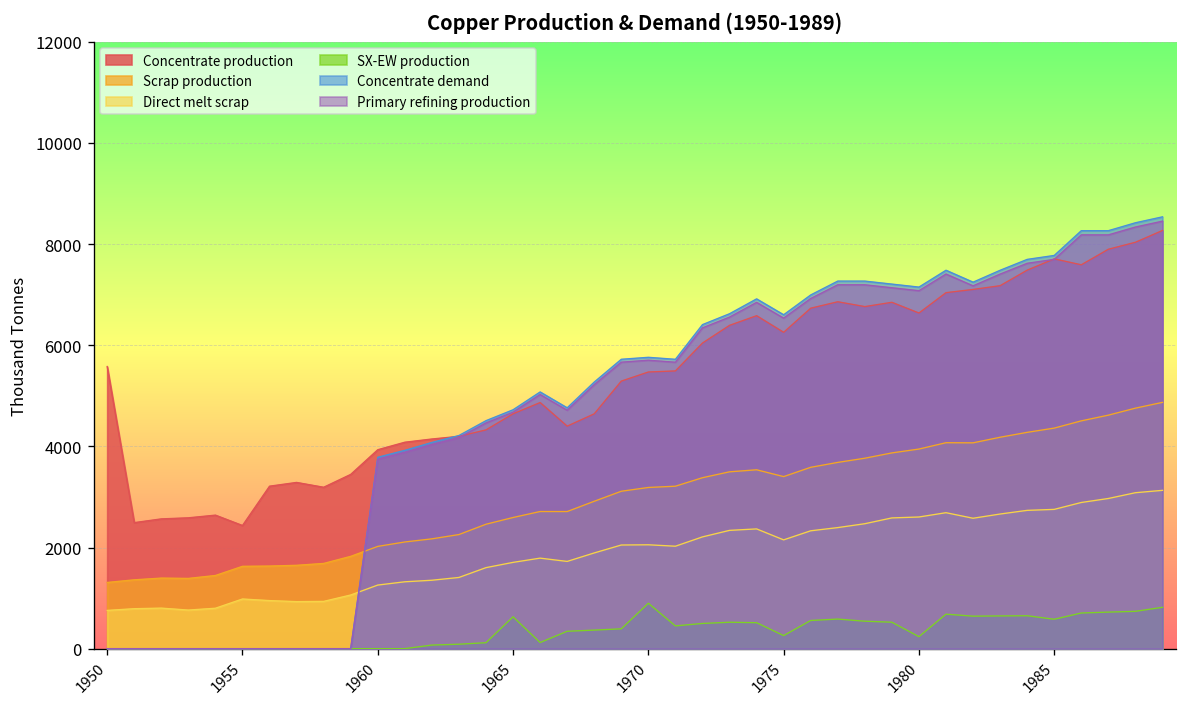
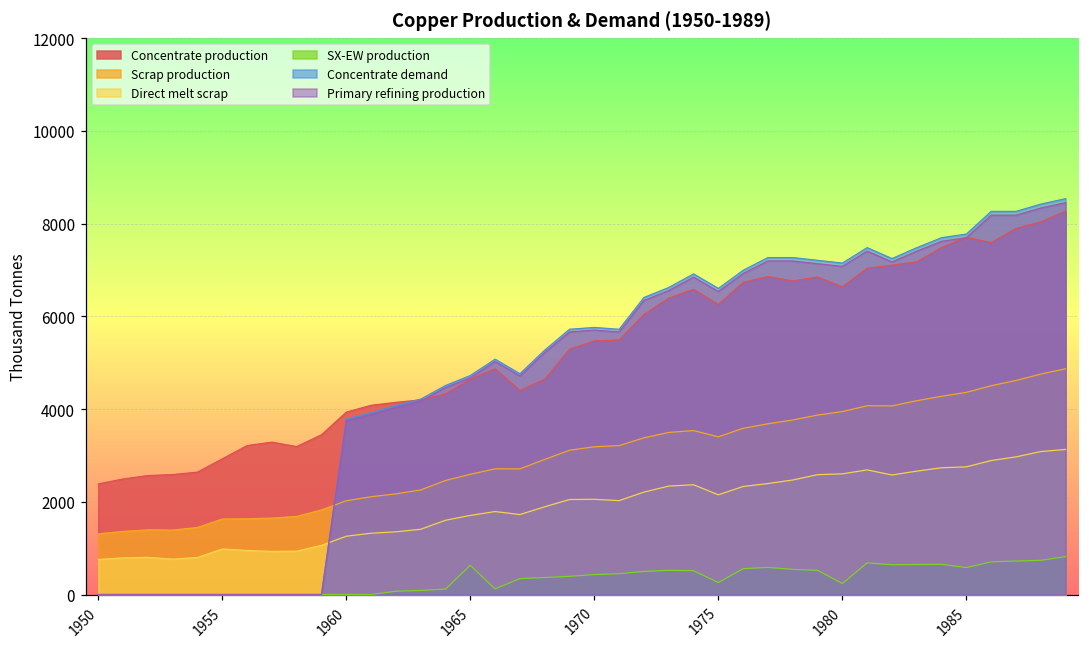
  {
    "Concentrate production": {
-     "1950": 5600,
-     "1955": 2400,
+     "1950": 2400,
+     "1955": 2900,
      "1960": 3900,
      "1970": 5500,
      "1975": 6300,
      "1980": 6600
    },
    "SX-EW production": {
      "1960": 0,
      "1965": 600,
-     "1970": 900,
+     "1970": 400,
      "1975": 300,
      "1980": 200,
      "1985": 600
    },
    "Concentrate demand": {
      "1975": 6600,
      "1980": 7100,
      "1985": 7800
    },
    "Primary refining production": {
      "1975": 6500,
      "1980": 7100
    }
  }
